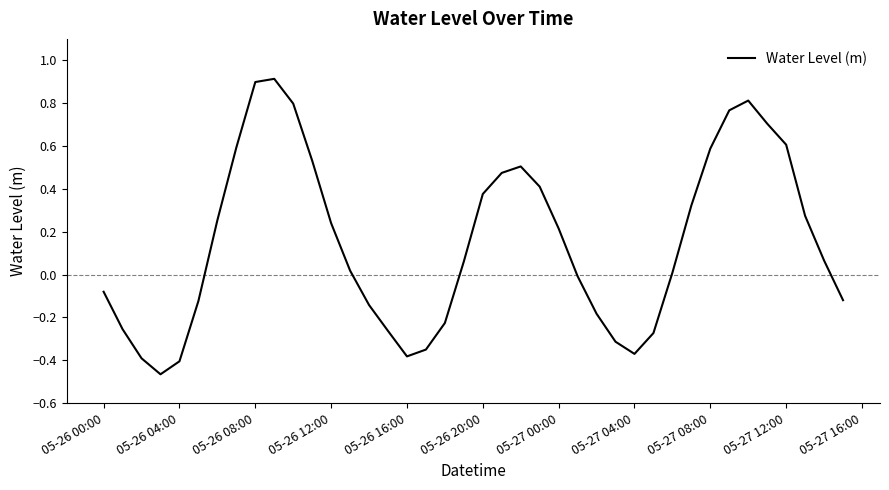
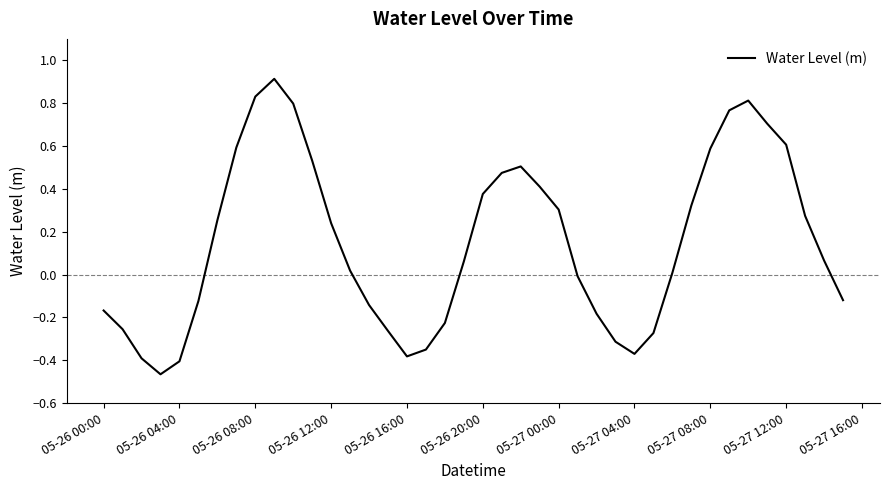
  {
-   "05-26 00:00": -0.08,
+   "05-26 00:00": -0.17,
    "05-26 04:00": -0.40,
-   "05-26 08:00": 0.90,
+   "05-26 08:00": 0.83,
    "05-26 12:00": 0.24,
    "05-26 16:00": -0.38,
    "05-26 20:00": 0.38,
-   "05-27 00:00": 0.22,
+   "05-27 00:00": 0.30,
    "05-27 04:00": -0.37,
    "05-27 08:00": 0.59,
    "05-27 12:00": 0.61
  }
